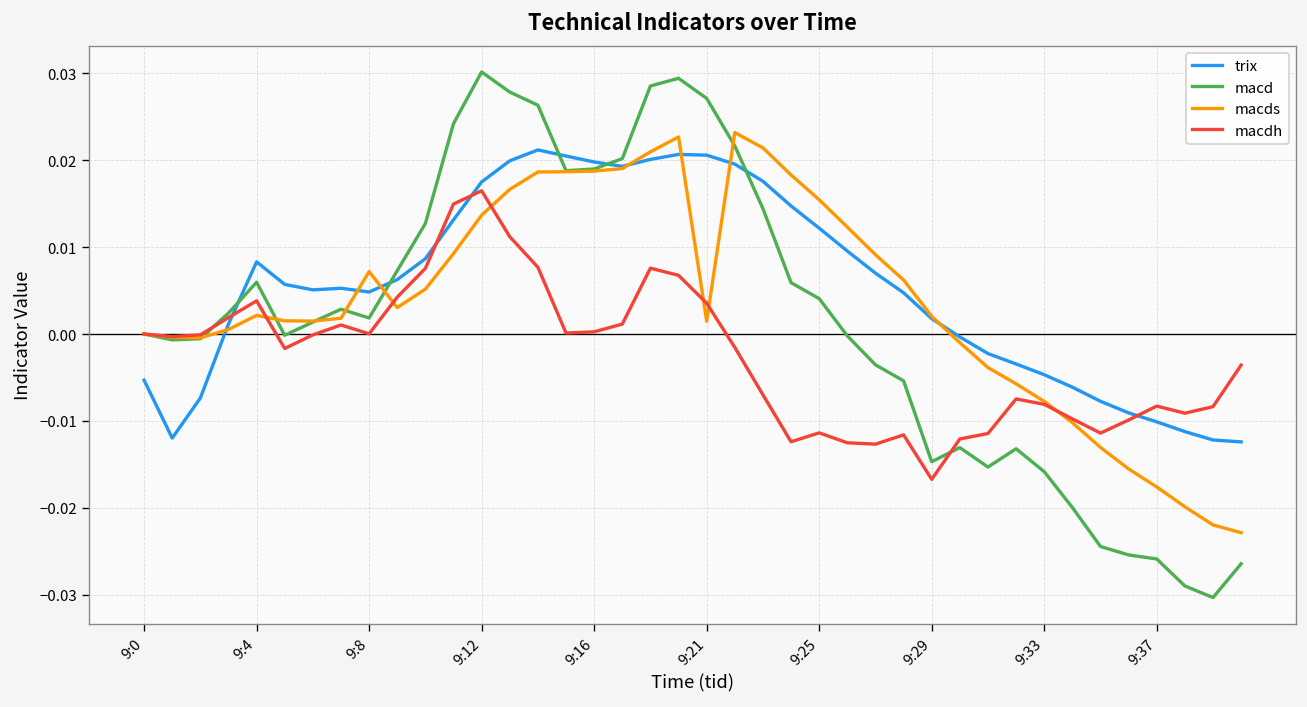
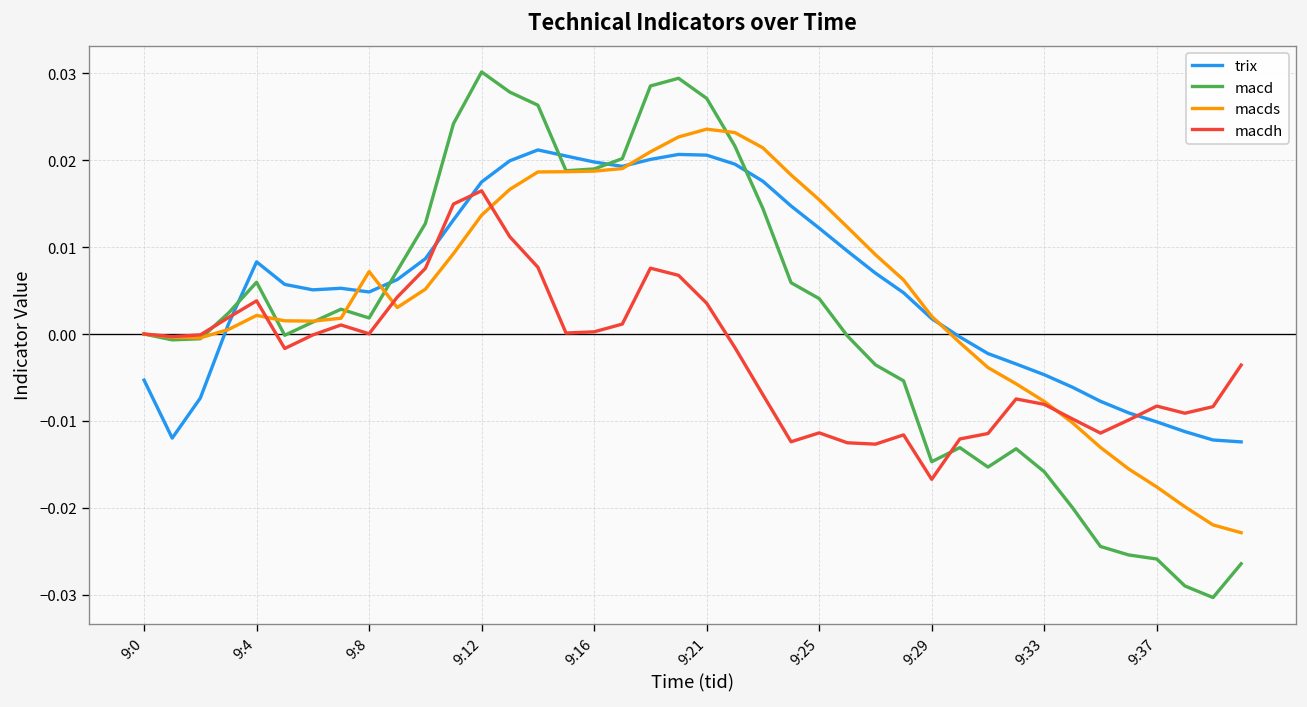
  {
    "trix": {
      "9:0": -0.005,
      "9:4": 0.008,
      "9:8": 0.005,
      "9:12": 0.017,
      "9:16": 0.020,
      "9:21": 0.021,
      "9:25": 0.012,
      "9:33": -0.005,
      "9:37": -0.010
    },
    "macd": {
      "9:4": 0.006,
      "9:8": 0.002,
      "9:12": 0.030,
      "9:21": 0.027,
      "9:25": 0.004,
      "9:29": -0.015,
      "9:33": -0.016,
      "9:37": -0.026
    },
    "macds": {
      "9:4": 0.002,
      "9:8": 0.007,
      "9:12": 0.014,
-     "9:21": 0.001,
+     "9:21": 0.024,
      "9:25": 0.015,
      "9:37": -0.018
    },
    "macdh": {
      "9:4": 0.004,
      "9:8": 0.000,
      "9:12": 0.016,
      "9:16": 0.000,
      "9:21": 0.004,
      "9:25": -0.011,
      "9:29": -0.017,
      "9:37": -0.008
    }
  }
